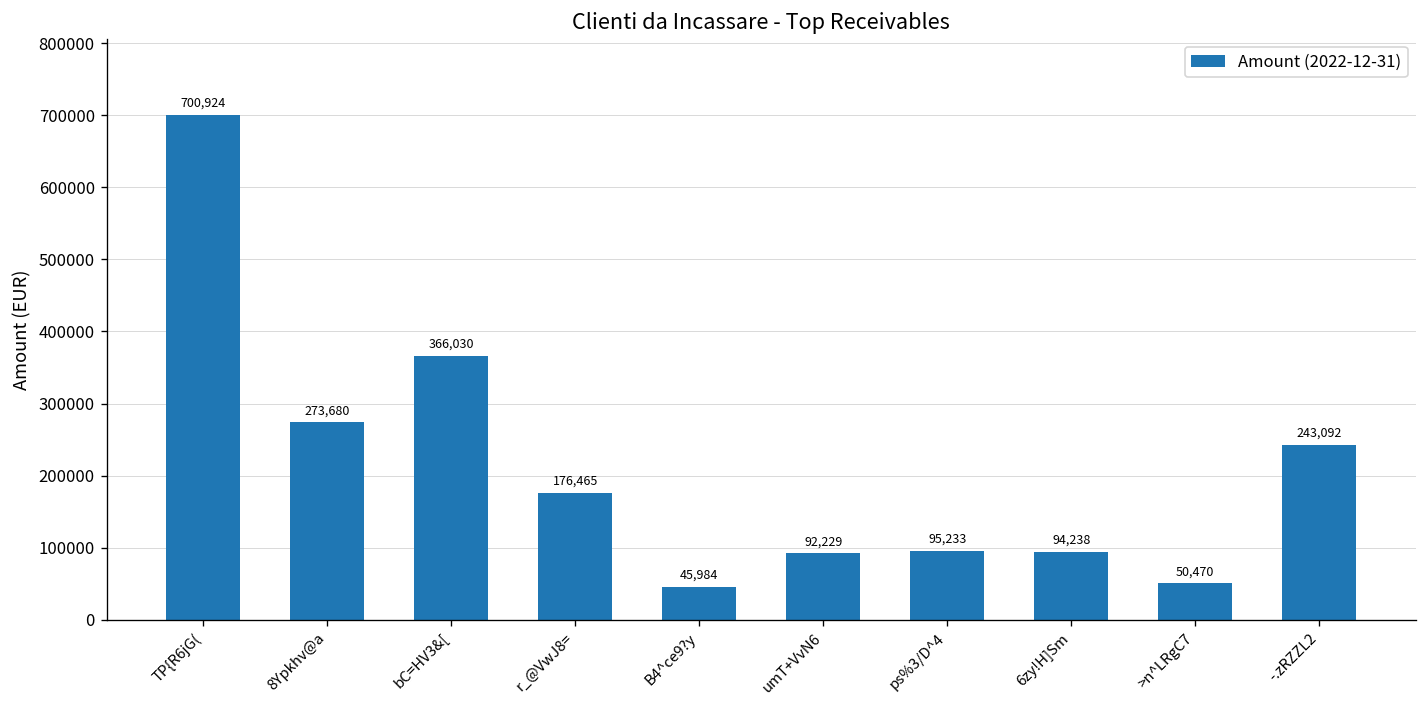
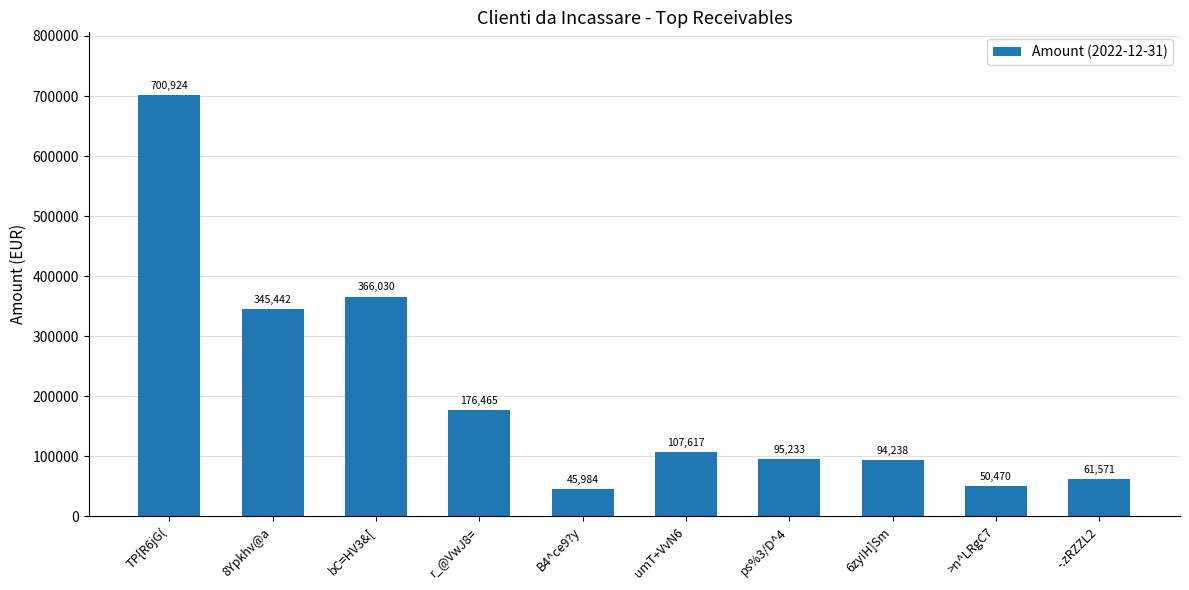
  {
    "TP{R6jG(": "700,924",
-   "8Ypkhv@a": "273,680",
+   "8Ypkhv@a": "345,442",
    "bC=HV3&[": "366,030",
    "r_@VwJ8=": "176,465",
    "B4^ce9?y": "45,984",
-   "umT+VvN6": "92,229",
+   "umT+VvN6": "107,617",
    "ps%3/D^4": "95,233",
    "6zy!H]Sm": "94,238",
    ">n^LRgC7": "50,470",
-   "-.zRZZL2": "243,092"
+   "-.zRZZL2": "61,571"
  }
